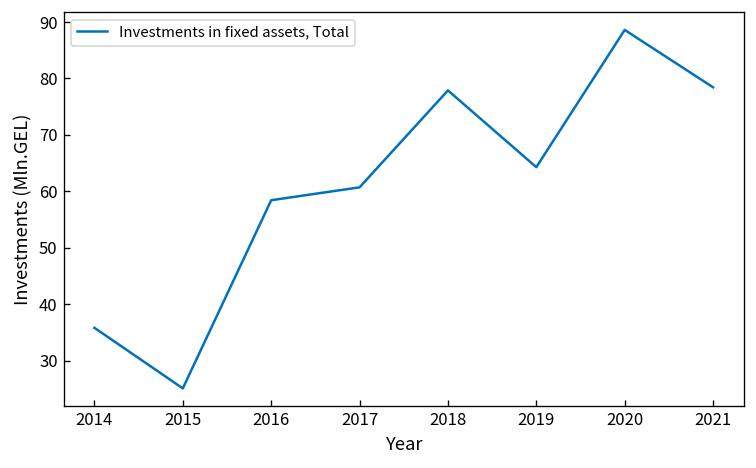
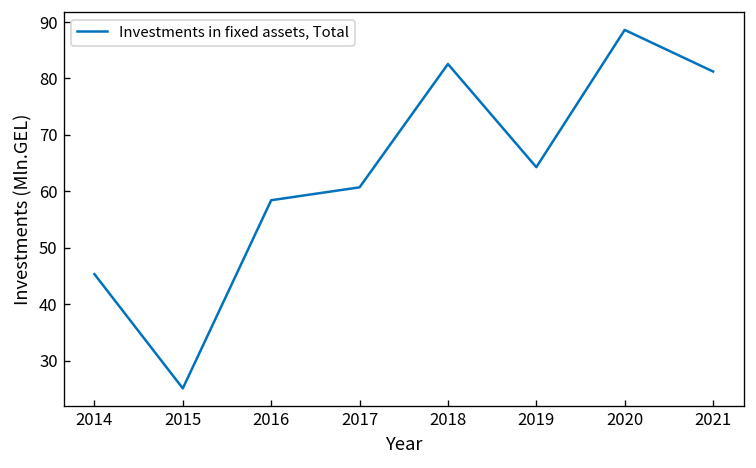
  {
-   "2014": 36,
+   "2014": 45,
    "2015": 25,
    "2016": 58,
    "2017": 61,
-   "2018": 78,
+   "2018": 83,
    "2019": 64,
    "2020": 89,
-   "2021": 78
+   "2021": 81
  }
